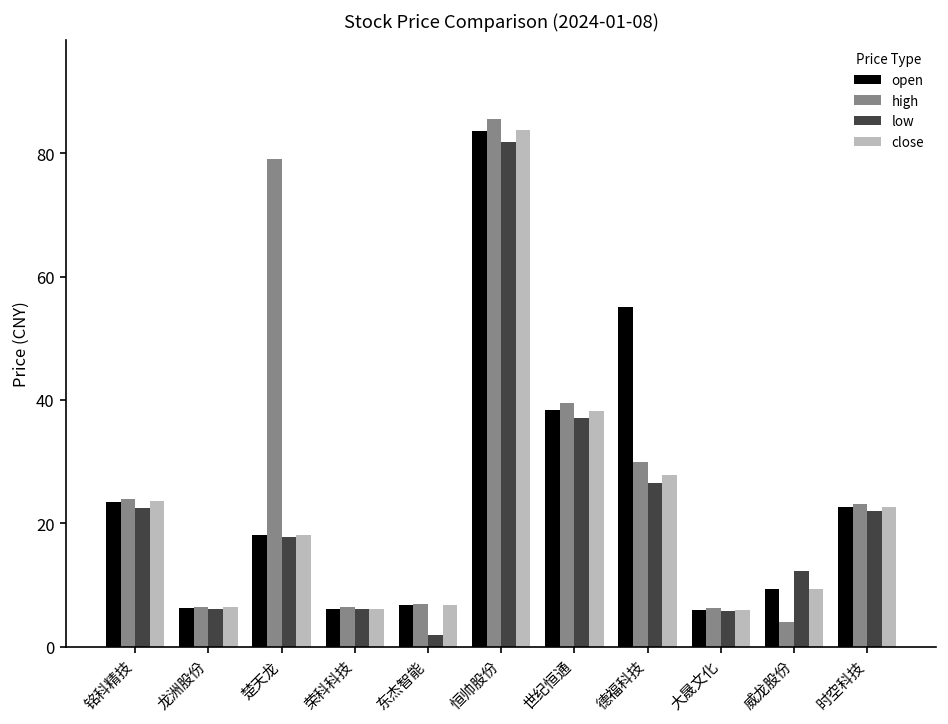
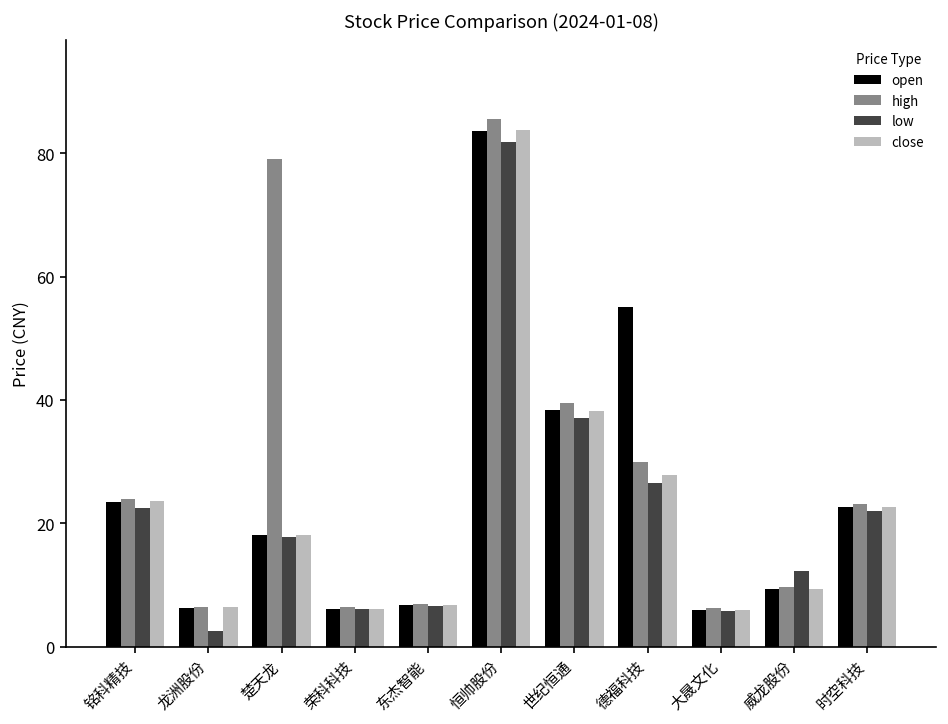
  {
    "open": {
      "铭科精技": 23,
      "龙洲股份": 6,
      "楚天龙": 18,
      "荣科科技": 6,
      "东杰智能": 7,
      "恒帅股份": 84,
      "世纪恒通": 38,
      "德福科技": 55,
      "大晟文化": 6,
      "威龙股份": 9,
      "时空科技": 23
    },
    "high": {
      "铭科精技": 24,
      "龙洲股份": 7,
      "楚天龙": 79,
      "荣科科技": 6,
      "东杰智能": 7,
      "恒帅股份": 85,
      "世纪恒通": 40,
      "德福科技": 30,
      "大晟文化": 6,
-     "威龙股份": 4,
+     "威龙股份": 10,
      "时空科技": 23
    },
    "low": {
      "铭科精技": 22,
-     "龙洲股份": 6,
+     "龙洲股份": 3,
      "楚天龙": 18,
      "荣科科技": 6,
-     "东杰智能": 2,
+     "东杰智能": 7,
      "恒帅股份": 82,
      "世纪恒通": 37,
      "德福科技": 27,
      "大晟文化": 6,
      "威龙股份": 12,
      "时空科技": 22
    },
    "close": {
      "铭科精技": 24,
      "龙洲股份": 6,
      "楚天龙": 18,
      "荣科科技": 6,
      "东杰智能": 7,
      "恒帅股份": 84,
      "世纪恒通": 38,
      "德福科技": 28,
      "大晟文化": 6,
      "威龙股份": 9,
      "时空科技": 23
    }
  }
